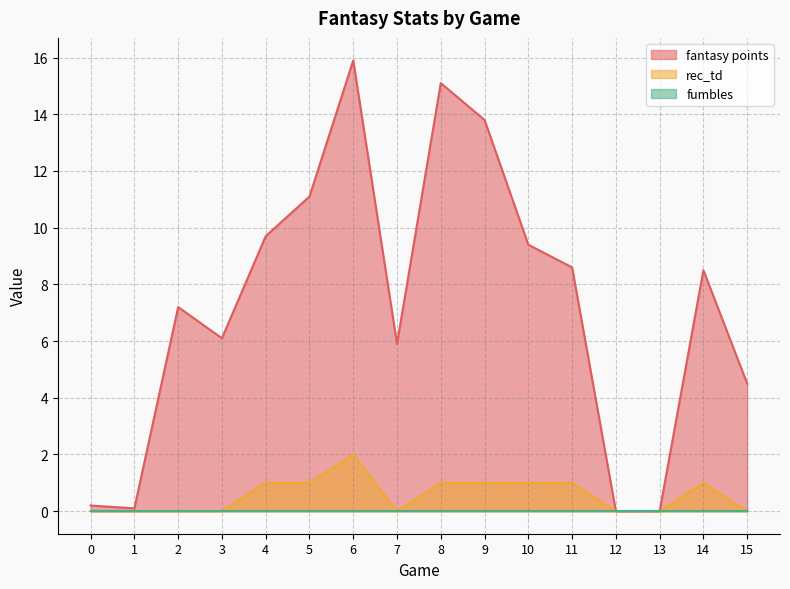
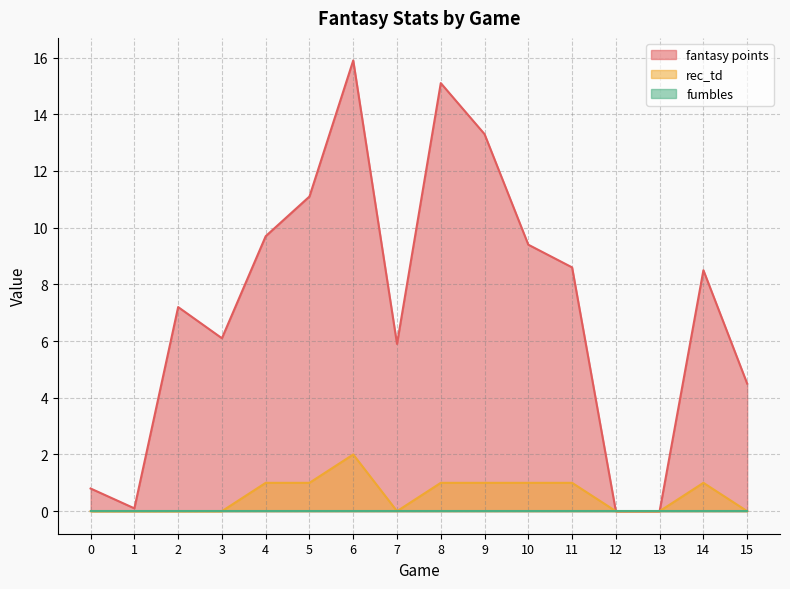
  {
    "fantasy points": {
-     "0": 0.2,
+     "0": 0.8,
      "1": 0.1,
      "2": 7.2,
      "3": 6.1,
      "4": 9.7,
      "5": 11.1,
      "6": 15.9,
      "7": 5.9,
      "8": 15.1,
-     "9": 13.8,
+     "9": 13.3,
      "10": 9.4,
      "11": 8.6,
      "14": 8.5,
      "15": 4.5
    },
    "rec_td": {
      "4": 1.0,
      "5": 1.0,
      "6": 2.0,
      "8": 1.0,
      "9": 1.0,
      "10": 1.0,
      "11": 1.0,
      "14": 1.0
    },
    "fumbles": {
      "4": 0.0,
      "5": 0.0,
      "6": 0.0,
      "8": 0.0,
      "9": 0.0,
      "10": 0.0,
      "11": 0.0,
      "14": 0.0
    }
  }
